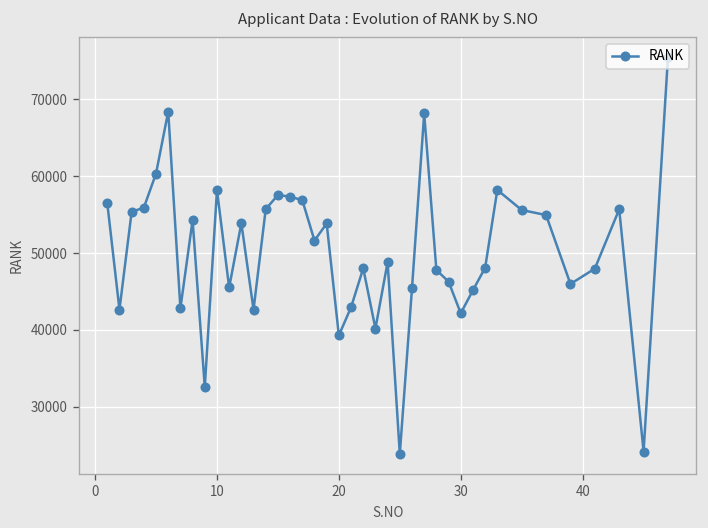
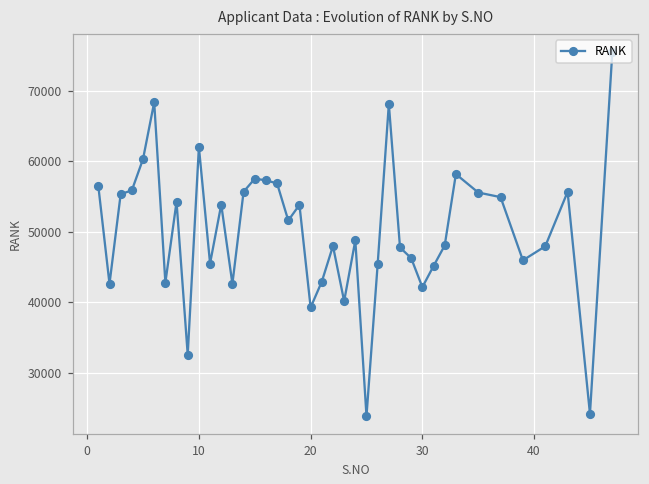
  {
-   "10": 58000,
+   "10": 62000,
    "20": 39000,
    "30": 42000
  }
